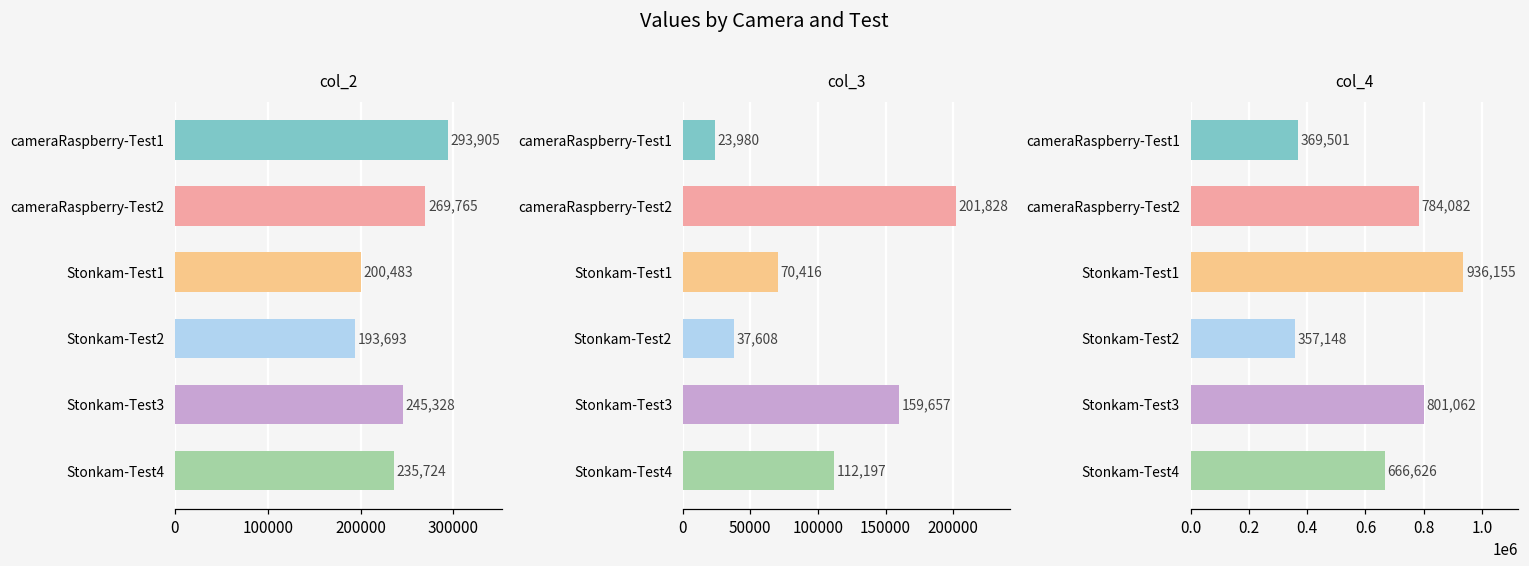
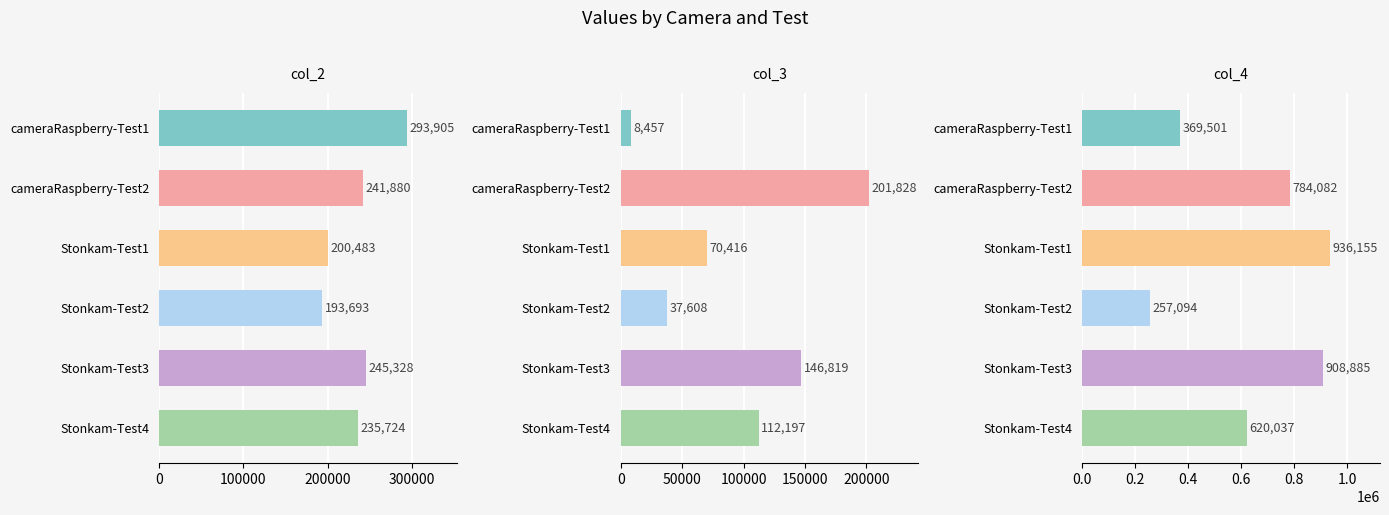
  {
    "col_2": {
      "cameraRaspberry-Test1": "293,905",
-     "cameraRaspberry-Test2": "269,765",
+     "cameraRaspberry-Test2": "241,880",
      "Stonkam-Test1": "200,483",
      "Stonkam-Test2": "193,693",
      "Stonkam-Test3": "245,328",
      "Stonkam-Test4": "235,724"
    },
    "col_3": {
-     "cameraRaspberry-Test1": "23,980",
+     "cameraRaspberry-Test1": "8,457",
      "cameraRaspberry-Test2": "201,828",
      "Stonkam-Test1": "70,416",
      "Stonkam-Test2": "37,608",
-     "Stonkam-Test3": "159,657",
+     "Stonkam-Test3": "146,819",
      "Stonkam-Test4": "112,197"
    },
    "col_4": {
      "cameraRaspberry-Test1": "369,501",
      "cameraRaspberry-Test2": "784,082",
      "Stonkam-Test1": "936,155",
-     "Stonkam-Test2": "357,148",
-     "Stonkam-Test3": "801,062",
-     "Stonkam-Test4": "666,626"
+     "Stonkam-Test2": "257,094",
+     "Stonkam-Test3": "908,885",
+     "Stonkam-Test4": "620,037"
    }
  }
